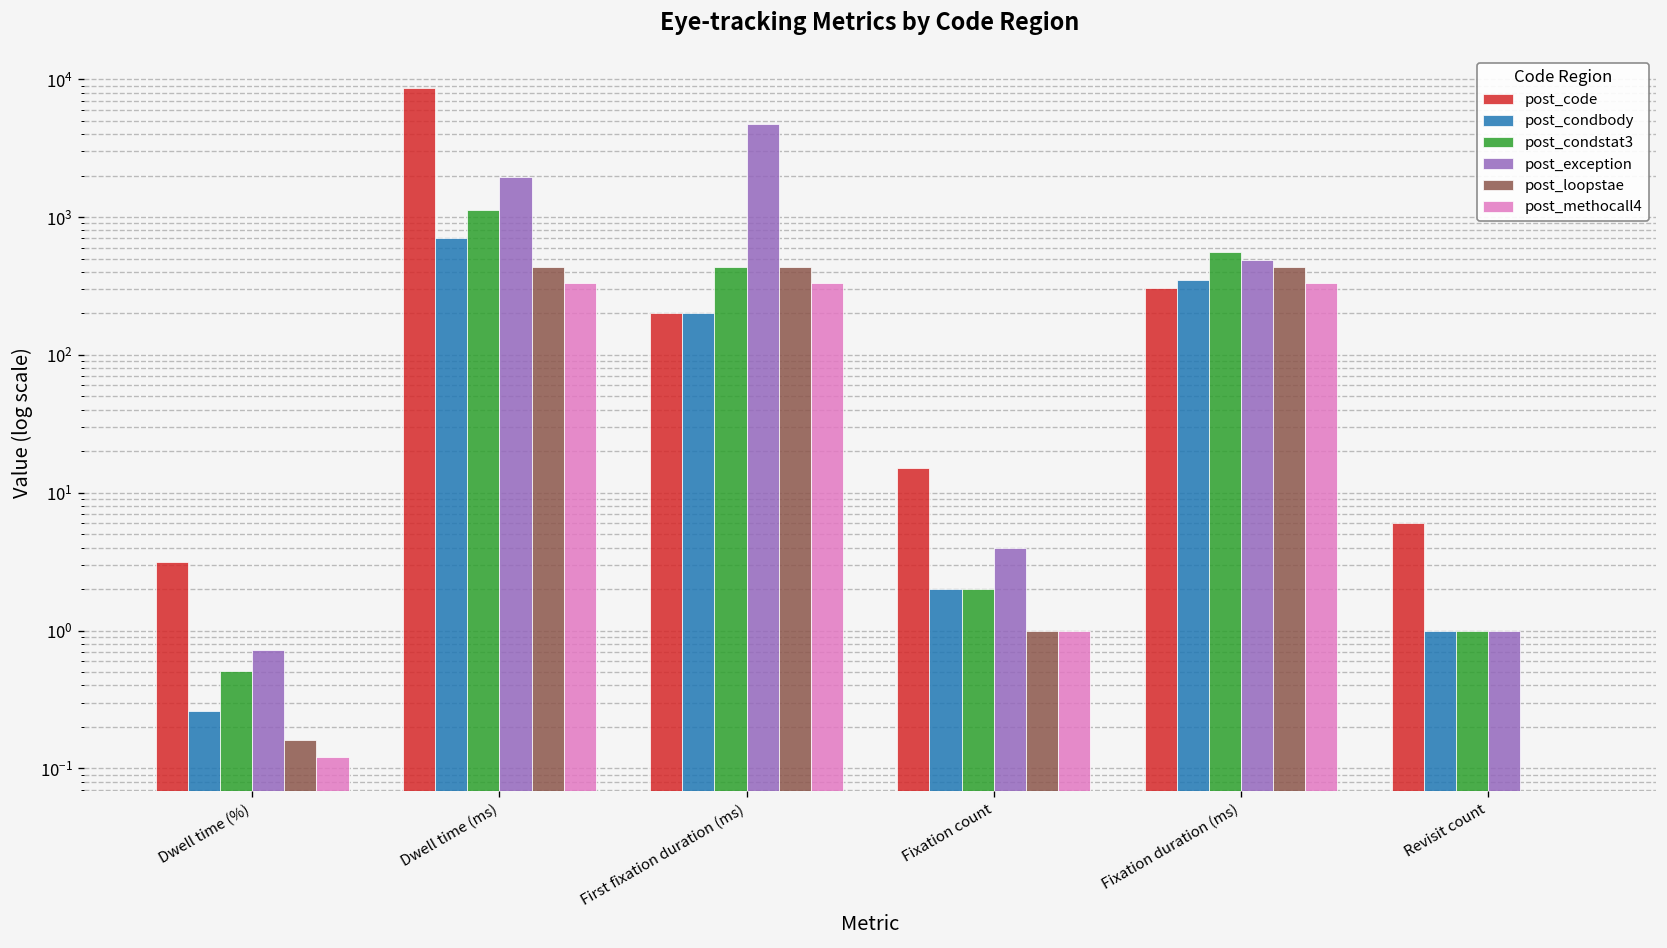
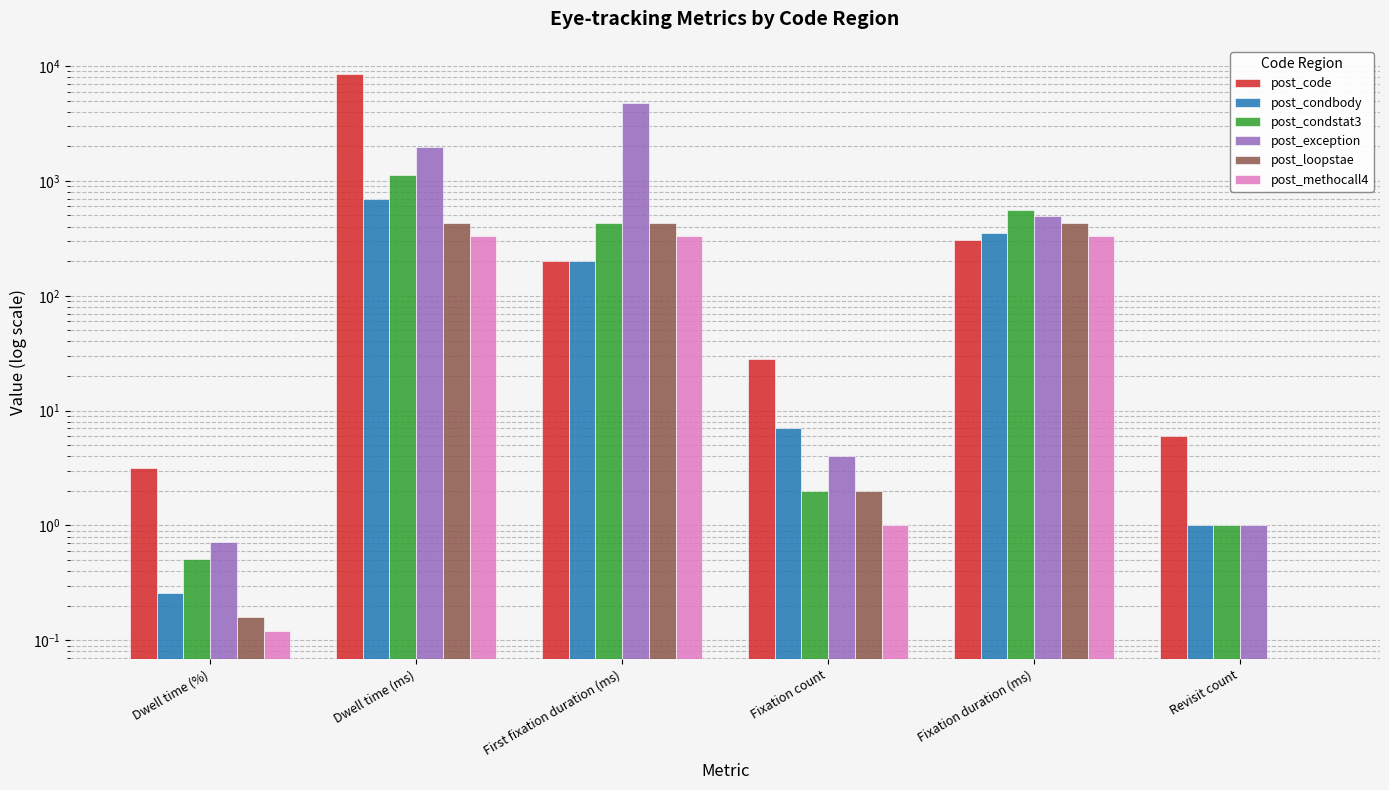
  {
    "post_code": {
      "Dwell time (%)": 3,
      "Dwell time (ms)": 9000,
      "First fixation duration (ms)": 200,
-     "Fixation count": 15,
+     "Fixation count": 28,
      "Fixation duration (ms)": 310,
      "Revisit count": 6
    },
    "post_condbody": {
      "Dwell time (%)": 0.26,
      "Dwell time (ms)": 700,
      "First fixation duration (ms)": 200,
-     "Fixation count": 2,
+     "Fixation count": 7,
      "Fixation duration (ms)": 350,
      "Revisit count": 1
    },
    "post_condstat3": {
      "Dwell time (%)": 0.5,
      "Dwell time (ms)": 1100,
      "First fixation duration (ms)": 430,
      "Fixation count": 2,
      "Fixation duration (ms)": 600,
      "Revisit count": 1
    },
    "post_exception": {
      "Dwell time (%)": 0.7,
      "Dwell time (ms)": 2000,
      "First fixation duration (ms)": 4700,
      "Fixation count": 4,
      "Fixation duration (ms)": 490,
      "Revisit count": 1
    },
    "post_loopstae": {
      "Dwell time (%)": 0.16,
      "Dwell time (ms)": 430,
      "First fixation duration (ms)": 430,
-     "Fixation count": 1,
+     "Fixation count": 2,
      "Fixation duration (ms)": 430
    },
    "post_methocall4": {
      "Dwell time (%)": 0.12,
      "Dwell time (ms)": 330,
      "First fixation duration (ms)": 330,
      "Fixation count": 1,
      "Fixation duration (ms)": 330
    }
  }
